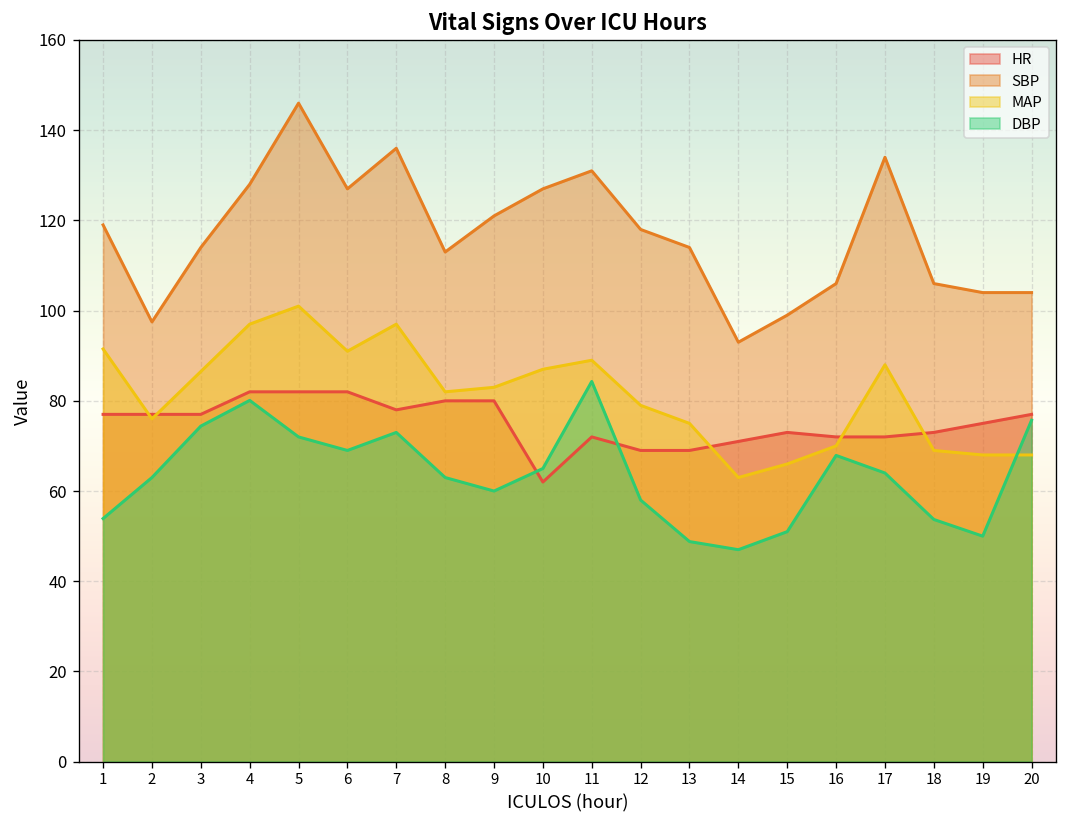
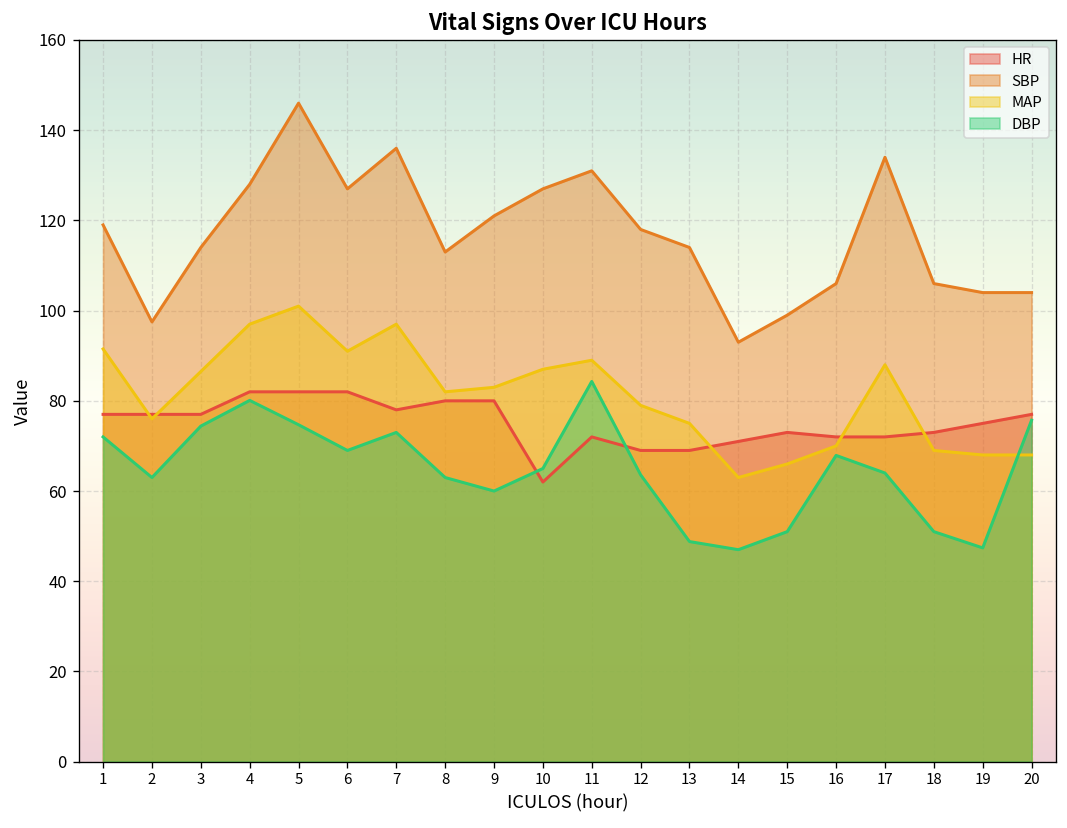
  {
    "DBP": {
-     "1": 54,
+     "1": 72,
      "2": 63,
      "3": 74,
      "4": 80,
-     "5": 72,
+     "5": 75,
      "6": 69,
      "7": 73,
      "8": 63,
      "9": 60,
      "10": 65,
      "11": 84,
-     "12": 58,
+     "12": 64,
      "13": 49,
      "14": 47,
      "15": 51,
      "16": 68,
      "17": 64,
-     "18": 54,
-     "19": 50,
+     "18": 51,
+     "19": 47,
      "20": 76
    }
  }
